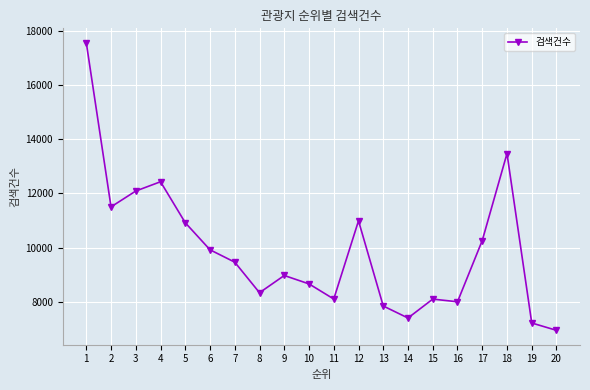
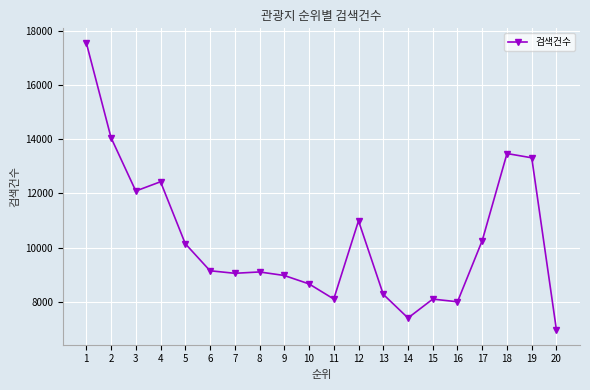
  {
    "1": 17600,
-   "2": 11500,
+   "2": 14100,
    "3": 12100,
    "4": 12400,
-   "5": 10900,
-   "6": 9900,
-   "7": 9500,
-   "8": 8300,
+   "5": 10100,
+   "6": 9100,
+   "7": 9000,
+   "8": 9100,
    "9": 9000,
    "10": 8700,
    "11": 8100,
    "12": 11000,
-   "13": 7800,
+   "13": 8300,
    "14": 7400,
    "15": 8100,
    "16": 8000,
    "17": 10300,
    "18": 13500,
-   "19": 7200,
+   "19": 13300,
    "20": 6900
  }
